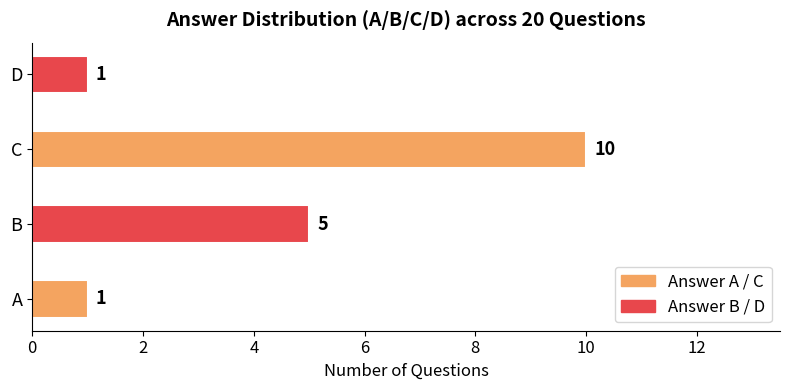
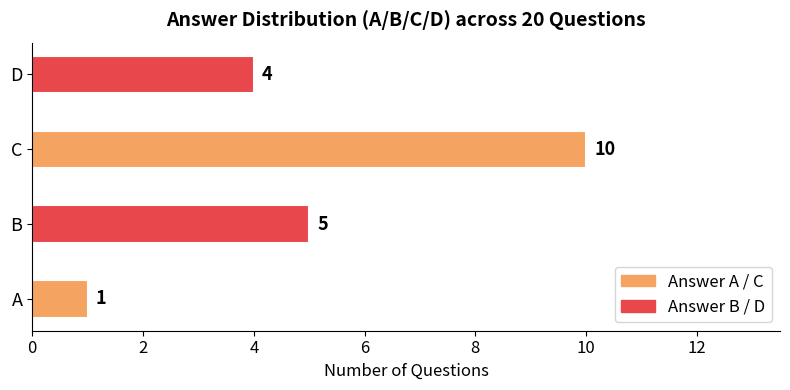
  {
-   "D": 1,
+   "D": 4,
    "C": 10,
    "B": 5,
    "A": 1
  }
